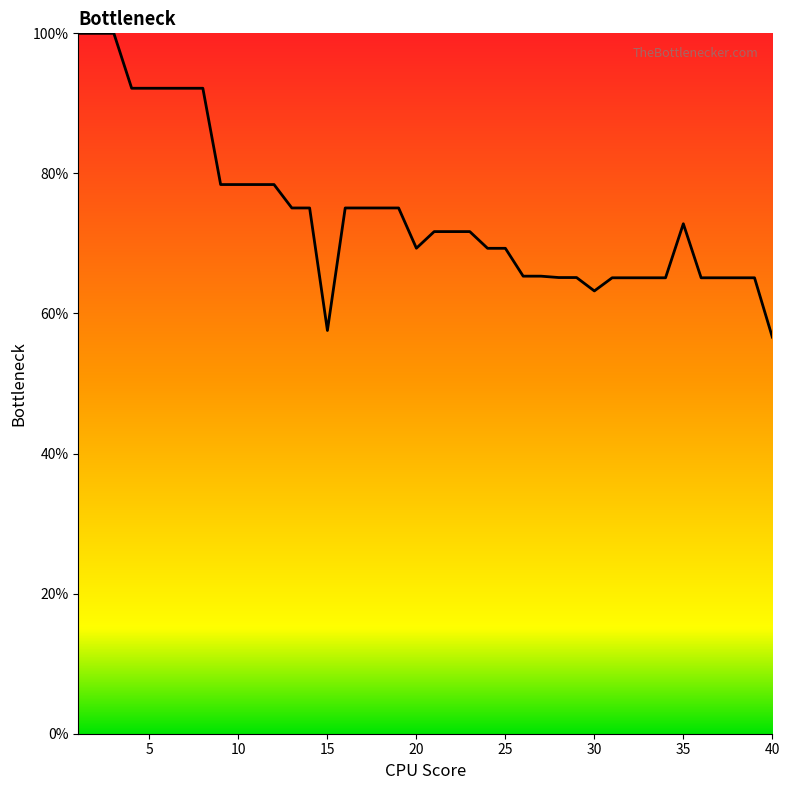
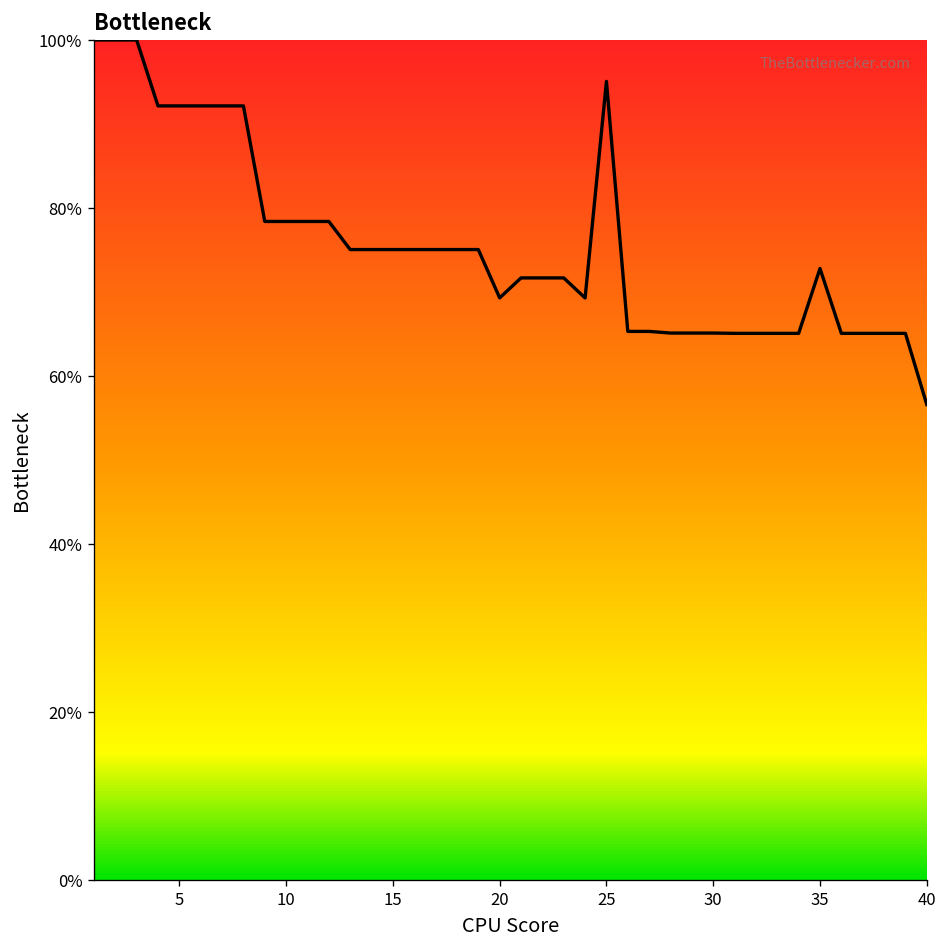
  {
    "5": "92%",
    "10": "78%",
-   "15": "58%",
+   "15": "75%",
    "20": "69%",
-   "25": "69%",
-   "30": "63%",
+   "25": "95%",
+   "30": "65%",
    "35": "73%",
    "40": "57%"
  }
